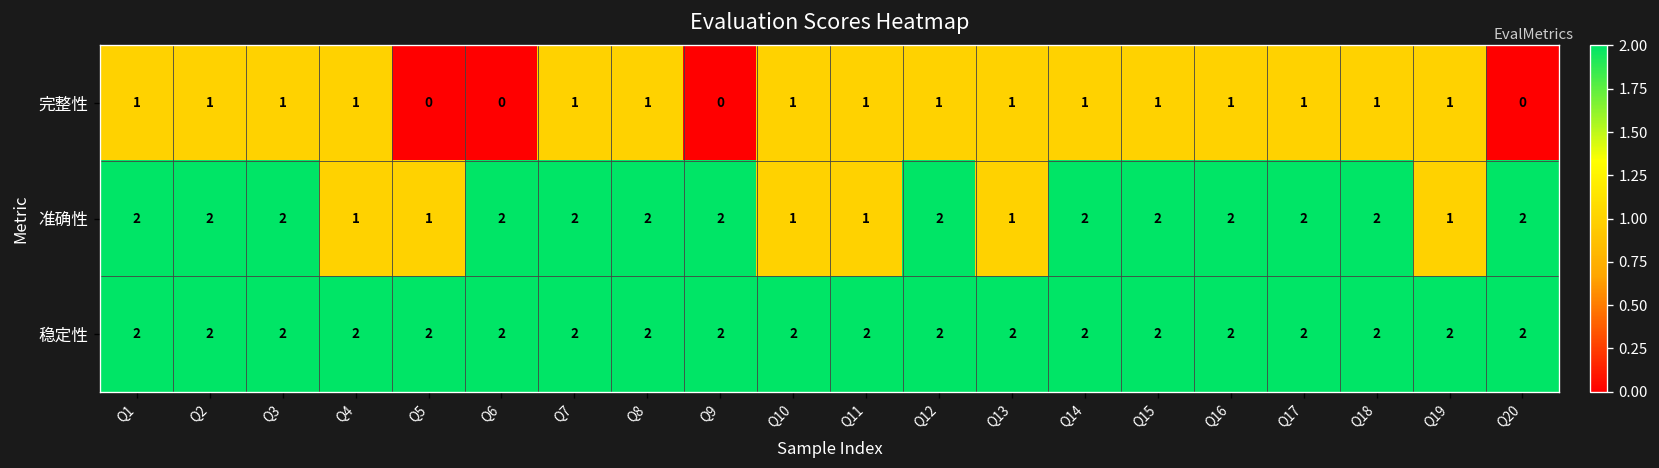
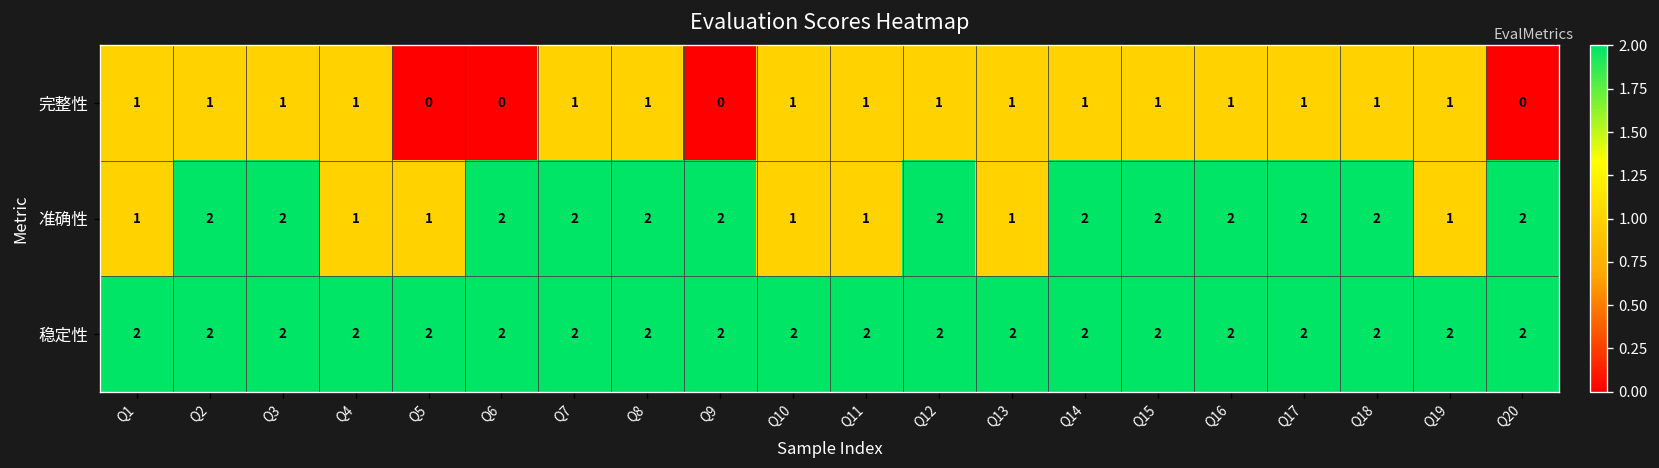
  {
    "完整性": {
      "Q1": 1,
      "Q2": 1,
      "Q3": 1,
      "Q4": 1,
      "Q5": 0,
      "Q6": 0,
      "Q7": 1,
      "Q8": 1,
      "Q9": 0,
      "Q10": 1,
      "Q11": 1,
      "Q12": 1,
      "Q13": 1,
      "Q14": 1,
      "Q15": 1,
      "Q16": 1,
      "Q17": 1,
      "Q18": 1,
      "Q19": 1,
      "Q20": 0
    },
    "准确性": {
-     "Q1": 2,
+     "Q1": 1,
      "Q2": 2,
      "Q3": 2,
      "Q4": 1,
      "Q5": 1,
      "Q6": 2,
      "Q7": 2,
      "Q8": 2,
      "Q9": 2,
      "Q10": 1,
      "Q11": 1,
      "Q12": 2,
      "Q13": 1,
      "Q14": 2,
      "Q15": 2,
      "Q16": 2,
      "Q17": 2,
      "Q18": 2,
      "Q19": 1,
      "Q20": 2
    },
    "稳定性": {
      "Q1": 2,
      "Q2": 2,
      "Q3": 2,
      "Q4": 2,
      "Q5": 2,
      "Q6": 2,
      "Q7": 2,
      "Q8": 2,
      "Q9": 2,
      "Q10": 2,
      "Q11": 2,
      "Q12": 2,
      "Q13": 2,
      "Q14": 2,
      "Q15": 2,
      "Q16": 2,
      "Q17": 2,
      "Q18": 2,
      "Q19": 2,
      "Q20": 2
    }
  }
